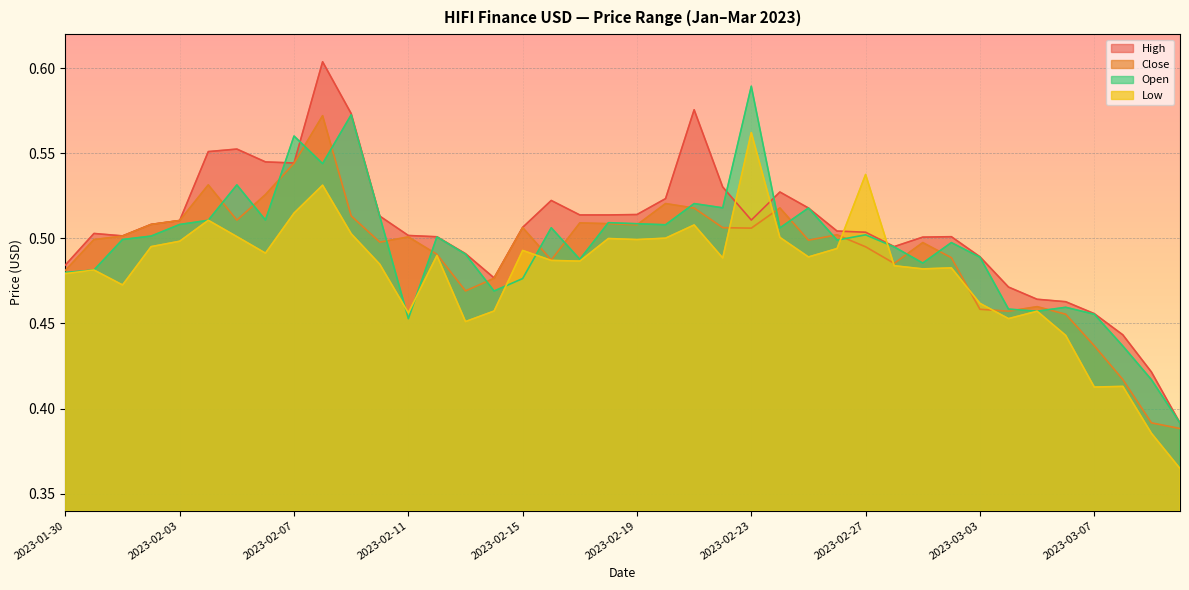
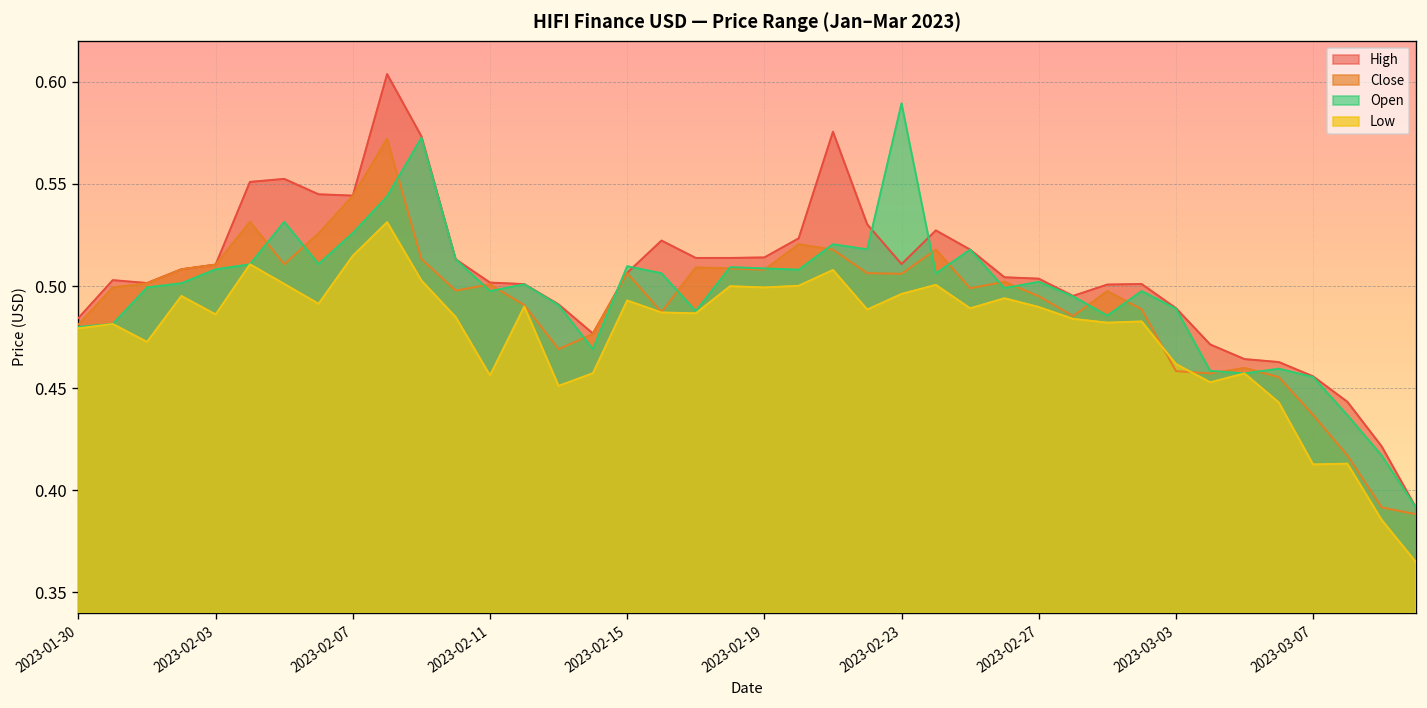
  {
    "Open": {
      "2023-02-03": 0.508,
-     "2023-02-07": 0.560,
-     "2023-02-11": 0.453,
-     "2023-02-15": 0.476,
+     "2023-02-07": 0.526,
+     "2023-02-11": 0.498,
+     "2023-02-15": 0.510,
      "2023-02-23": 0.589,
      "2023-02-27": 0.502
    },
    "Low": {
-     "2023-02-03": 0.498,
+     "2023-02-03": 0.486,
      "2023-02-07": 0.515,
      "2023-02-11": 0.456,
      "2023-02-15": 0.493,
      "2023-02-19": 0.499,
-     "2023-02-23": 0.562,
-     "2023-02-27": 0.538,
+     "2023-02-23": 0.496,
+     "2023-02-27": 0.490,
      "2023-03-03": 0.462,
      "2023-03-07": 0.413
    }
  }
